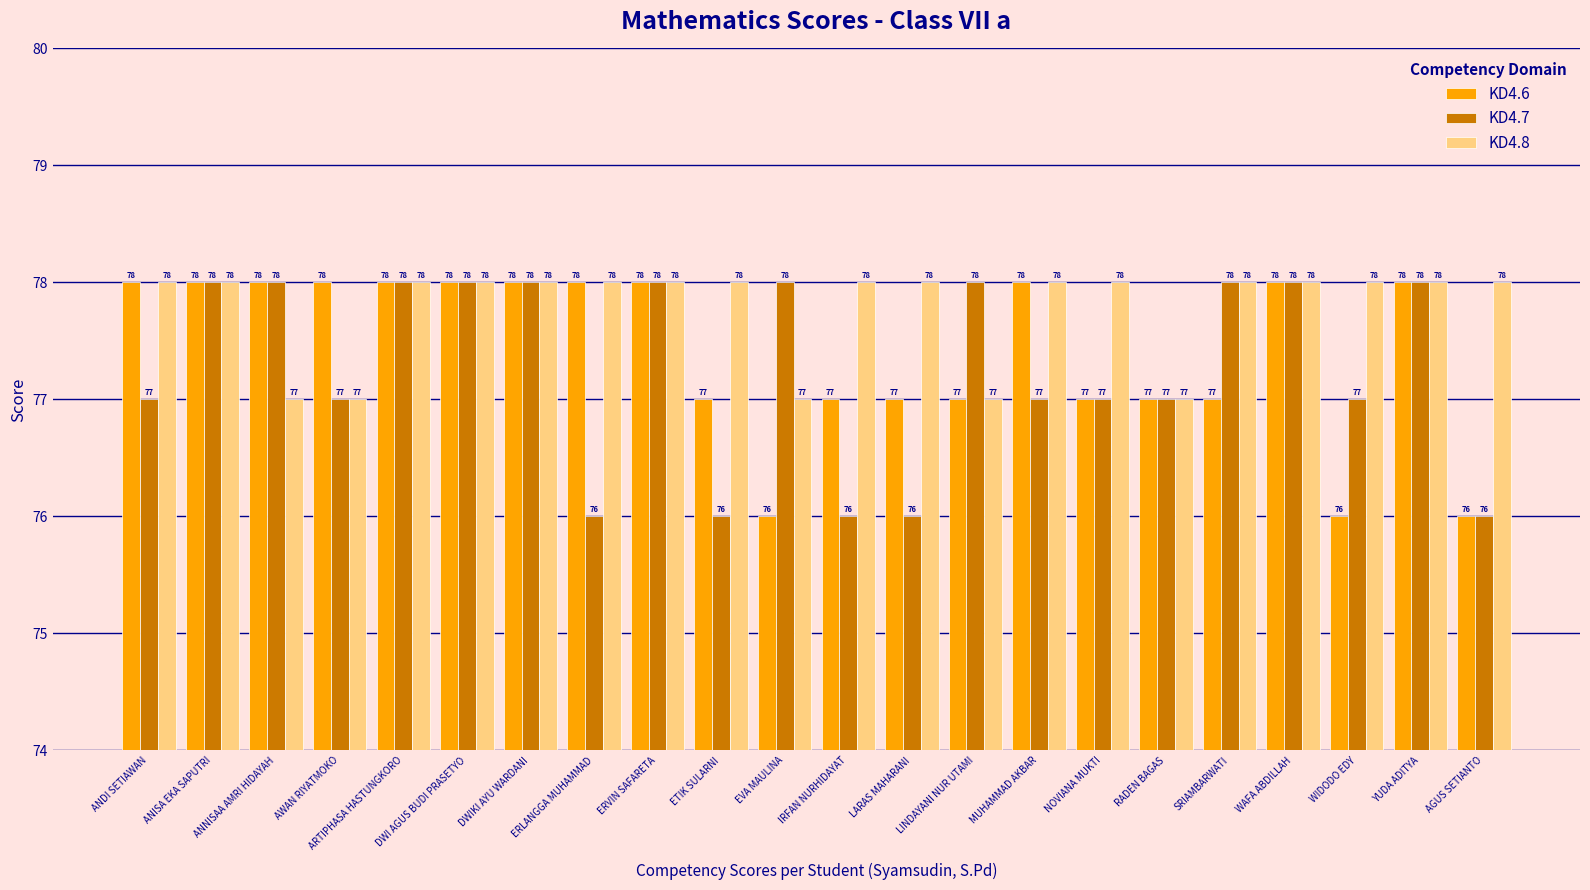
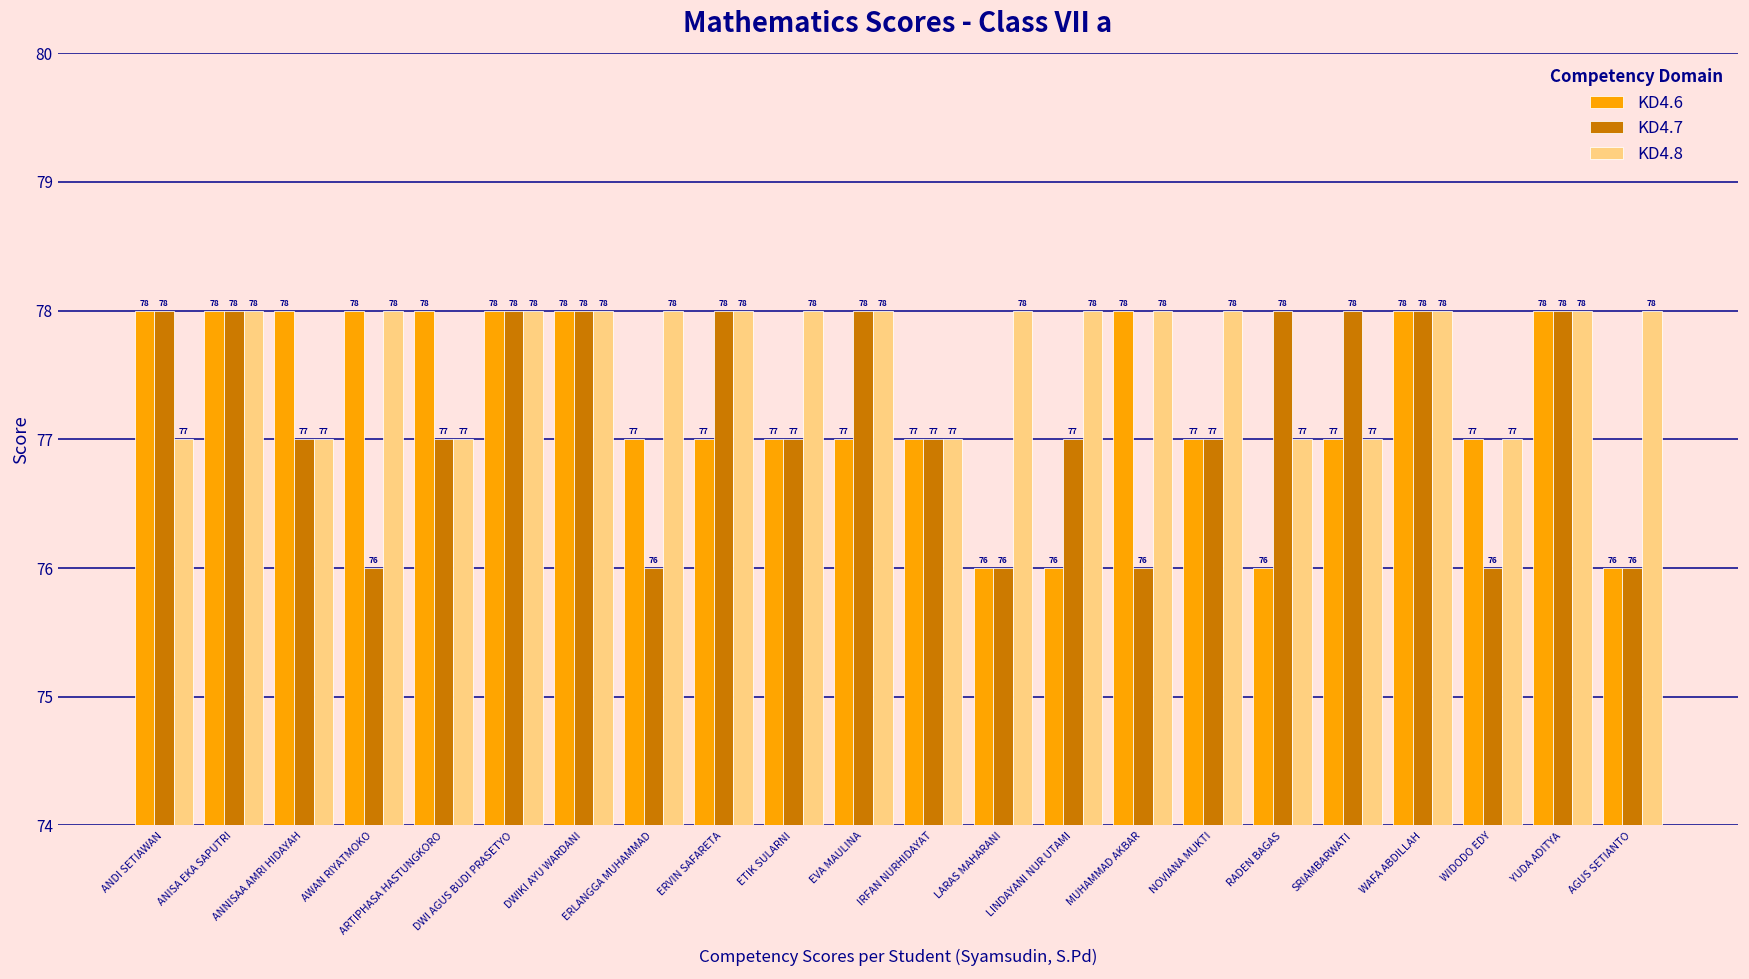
  {
    "KD4.6": {
      "ANDI SETIAWAN": 78,
      "ANISA EKA SAPUTRI": 78,
      "ANNISAA AMRI HIDAYAH": 78,
      "AWAN RIYATMOKO": 78,
      "ARTIPHASA HASTUNGKORO": 78,
      "DWI AGUS BUDI PRASETYO": 78,
      "DWIKI AYU WARDANI": 78,
-     "ERLANGGA MUHAMMAD": 78,
-     "ERVIN SAFARETA": 78,
+     "ERLANGGA MUHAMMAD": 77,
+     "ERVIN SAFARETA": 77,
      "ETIK SULARNI": 77,
-     "EVA MAULINA": 76,
+     "EVA MAULINA": 77,
      "IRFAN NURHIDAYAT": 77,
-     "LARAS MAHARANI": 77,
-     "LINDAYANI NUR UTAMI": 77,
+     "LARAS MAHARANI": 76,
+     "LINDAYANI NUR UTAMI": 76,
      "MUHAMMAD AKBAR": 78,
      "NOVIANA MUKTI": 77,
-     "RADEN BAGAS": 77,
+     "RADEN BAGAS": 76,
      "SRIAMBARWATI": 77,
      "WAFA ABDILLAH": 78,
-     "WIDODO EDY": 76,
+     "WIDODO EDY": 77,
      "YUDA ADITYA": 78,
      "AGUS SETIANTO": 76
    },
    "KD4.7": {
-     "ANDI SETIAWAN": 77,
+     "ANDI SETIAWAN": 78,
      "ANISA EKA SAPUTRI": 78,
-     "ANNISAA AMRI HIDAYAH": 78,
-     "AWAN RIYATMOKO": 77,
-     "ARTIPHASA HASTUNGKORO": 78,
+     "ANNISAA AMRI HIDAYAH": 77,
+     "AWAN RIYATMOKO": 76,
+     "ARTIPHASA HASTUNGKORO": 77,
      "DWI AGUS BUDI PRASETYO": 78,
      "DWIKI AYU WARDANI": 78,
      "ERLANGGA MUHAMMAD": 76,
      "ERVIN SAFARETA": 78,
-     "ETIK SULARNI": 76,
+     "ETIK SULARNI": 77,
      "EVA MAULINA": 78,
-     "IRFAN NURHIDAYAT": 76,
+     "IRFAN NURHIDAYAT": 77,
      "LARAS MAHARANI": 76,
-     "LINDAYANI NUR UTAMI": 78,
-     "MUHAMMAD AKBAR": 77,
+     "LINDAYANI NUR UTAMI": 77,
+     "MUHAMMAD AKBAR": 76,
      "NOVIANA MUKTI": 77,
-     "RADEN BAGAS": 77,
+     "RADEN BAGAS": 78,
      "SRIAMBARWATI": 78,
      "WAFA ABDILLAH": 78,
-     "WIDODO EDY": 77,
+     "WIDODO EDY": 76,
      "YUDA ADITYA": 78,
      "AGUS SETIANTO": 76
    },
    "KD4.8": {
-     "ANDI SETIAWAN": 78,
+     "ANDI SETIAWAN": 77,
      "ANISA EKA SAPUTRI": 78,
      "ANNISAA AMRI HIDAYAH": 77,
-     "AWAN RIYATMOKO": 77,
-     "ARTIPHASA HASTUNGKORO": 78,
+     "AWAN RIYATMOKO": 78,
+     "ARTIPHASA HASTUNGKORO": 77,
      "DWI AGUS BUDI PRASETYO": 78,
      "DWIKI AYU WARDANI": 78,
      "ERLANGGA MUHAMMAD": 78,
      "ERVIN SAFARETA": 78,
      "ETIK SULARNI": 78,
-     "EVA MAULINA": 77,
-     "IRFAN NURHIDAYAT": 78,
+     "EVA MAULINA": 78,
+     "IRFAN NURHIDAYAT": 77,
      "LARAS MAHARANI": 78,
-     "LINDAYANI NUR UTAMI": 77,
+     "LINDAYANI NUR UTAMI": 78,
      "MUHAMMAD AKBAR": 78,
      "NOVIANA MUKTI": 78,
      "RADEN BAGAS": 77,
-     "SRIAMBARWATI": 78,
+     "SRIAMBARWATI": 77,
      "WAFA ABDILLAH": 78,
-     "WIDODO EDY": 78,
+     "WIDODO EDY": 77,
      "YUDA ADITYA": 78,
      "AGUS SETIANTO": 78
    }
  }
